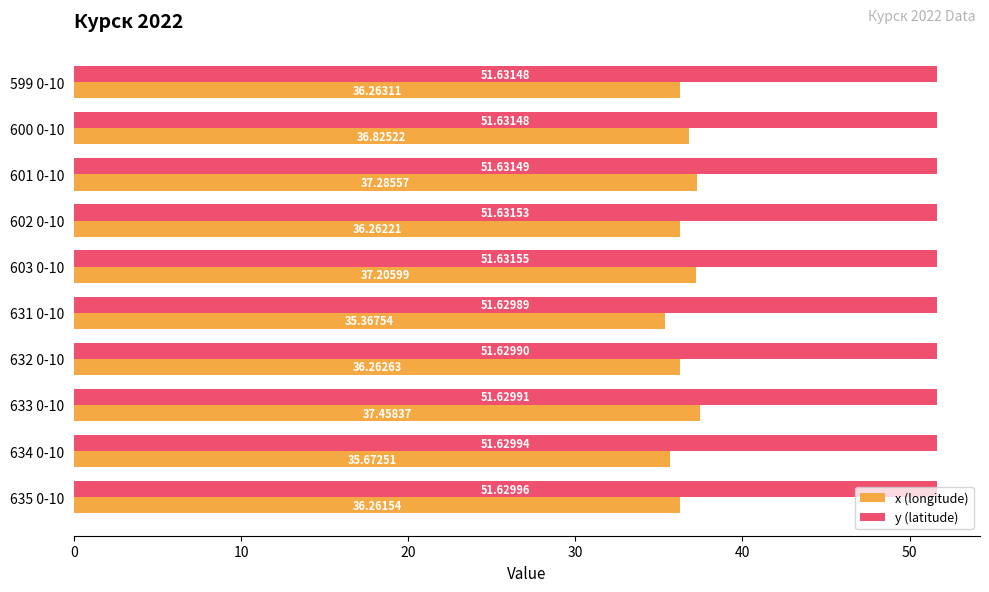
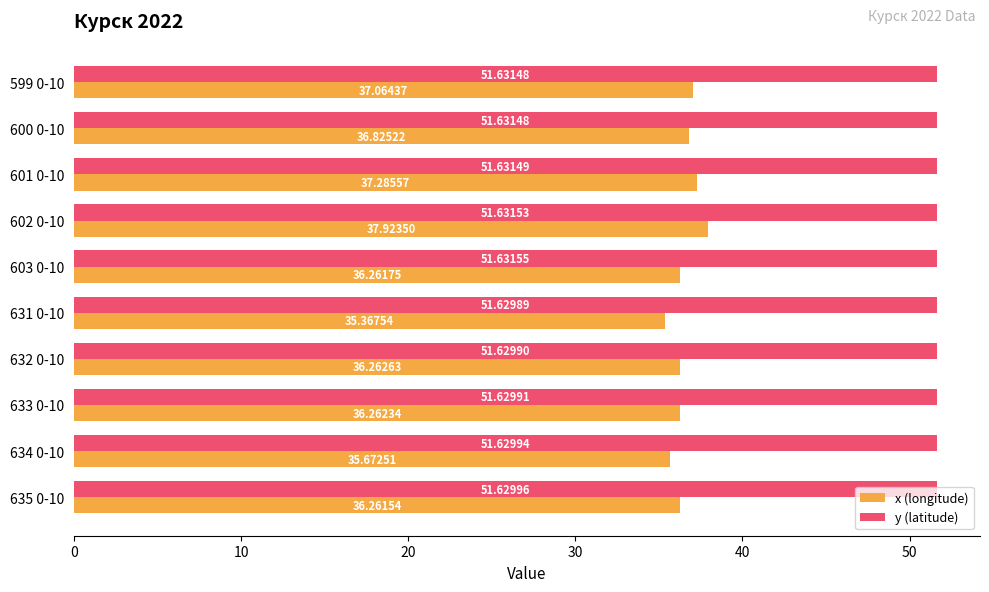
  {
    "x (longitude)": {
-     "599 0-10": 36.26311,
+     "599 0-10": 37.06437,
      "600 0-10": 36.82522,
      "601 0-10": 37.28557,
-     "602 0-10": 36.26221,
-     "603 0-10": 37.20599,
+     "602 0-10": 37.92350,
+     "603 0-10": 36.26175,
      "631 0-10": 35.36754,
      "632 0-10": 36.26263,
-     "633 0-10": 37.45837,
+     "633 0-10": 36.26234,
      "634 0-10": 35.67251,
      "635 0-10": 36.26154
    },
    "y (latitude)": {
      "599 0-10": 51.63148,
      "600 0-10": 51.63148,
      "601 0-10": 51.63149,
      "602 0-10": 51.63153,
      "603 0-10": 51.63155,
      "631 0-10": 51.62989,
      "632 0-10": 51.62990,
      "633 0-10": 51.62991,
      "634 0-10": 51.62994
    }
  }
